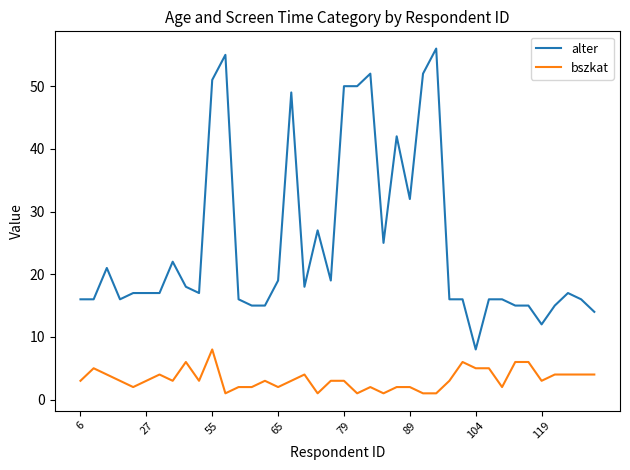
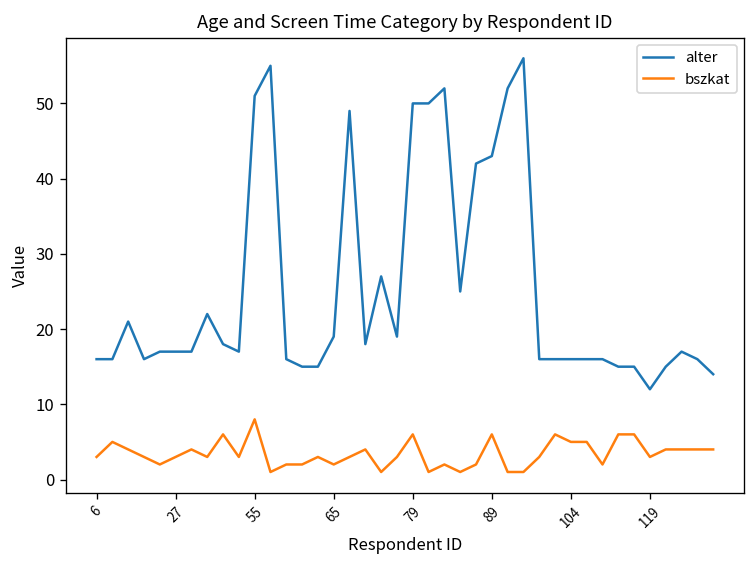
  {
    "alter": {
      "55": 51,
      "65": 19,
      "79": 50,
-     "89": 32,
-     "104": 8,
+     "89": 43,
+     "104": 16,
      "119": 12
    },
    "bszkat": {
      "55": 8,
      "65": 2,
-     "79": 3,
-     "89": 2,
+     "79": 6,
+     "89": 6,
      "104": 5,
      "119": 3
    }
  }
